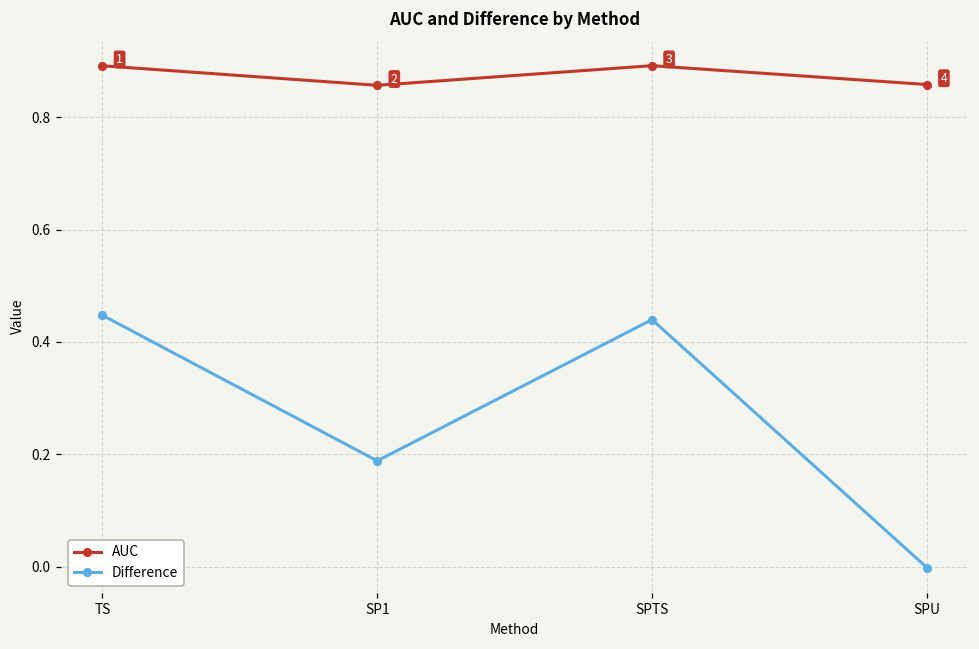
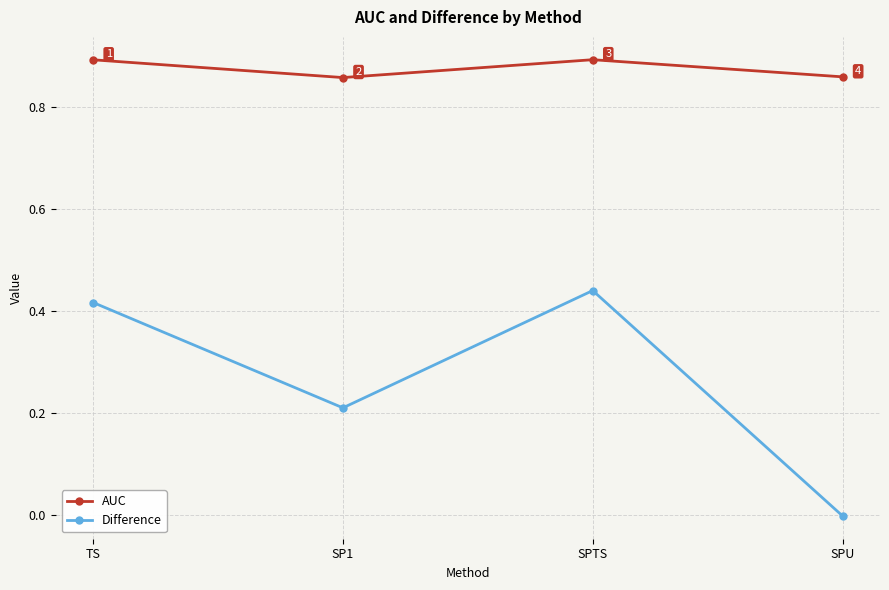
  {
    "Difference": {
-     "TS": 0.45,
-     "SP1": 0.19,
+     "TS": 0.42,
+     "SP1": 0.21,
      "SPTS": 0.44,
      "SPU": 0.00
    }
  }
